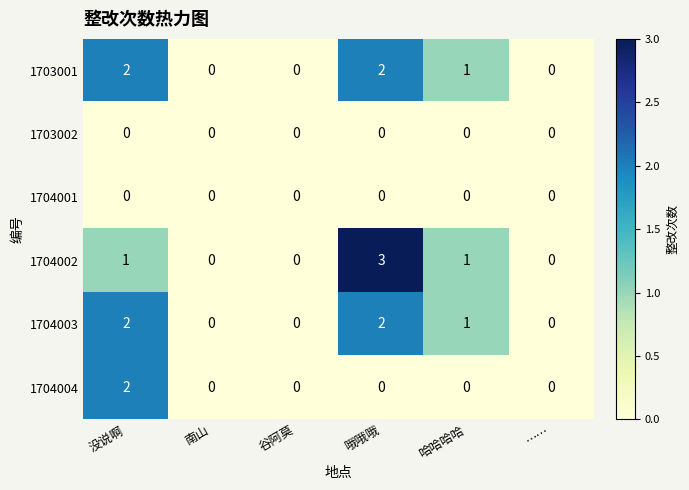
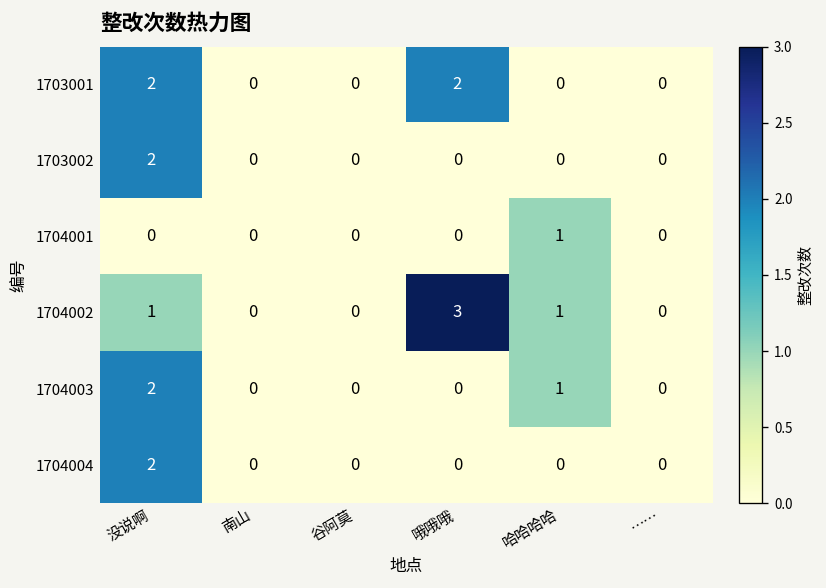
  {
    "1703001": {
      "没说啊": 2,
      "南山": 0,
      "谷阿莫": 0,
      "哦哦哦": 2,
-     "哈哈哈哈": 1,
+     "哈哈哈哈": 0,
      "……": 0
    },
    "1703002": {
-     "没说啊": 0,
+     "没说啊": 2,
      "南山": 0,
      "谷阿莫": 0,
      "哦哦哦": 0,
      "哈哈哈哈": 0,
      "……": 0
    },
    "1704001": {
      "没说啊": 0,
      "南山": 0,
      "谷阿莫": 0,
      "哦哦哦": 0,
-     "哈哈哈哈": 0,
+     "哈哈哈哈": 1,
      "……": 0
    },
    "1704002": {
      "没说啊": 1,
      "南山": 0,
      "谷阿莫": 0,
      "哦哦哦": 3,
      "哈哈哈哈": 1,
      "……": 0
    },
    "1704003": {
      "没说啊": 2,
      "南山": 0,
      "谷阿莫": 0,
-     "哦哦哦": 2,
+     "哦哦哦": 0,
      "哈哈哈哈": 1,
      "……": 0
    },
    "1704004": {
      "没说啊": 2,
      "南山": 0,
      "谷阿莫": 0,
      "哦哦哦": 0,
      "哈哈哈哈": 0,
      "……": 0
    }
  }
